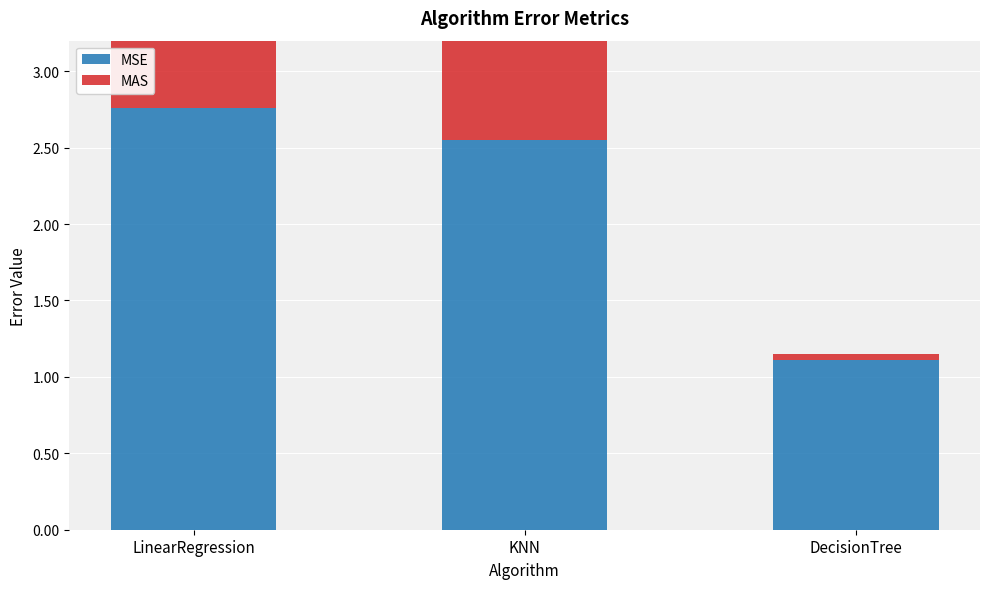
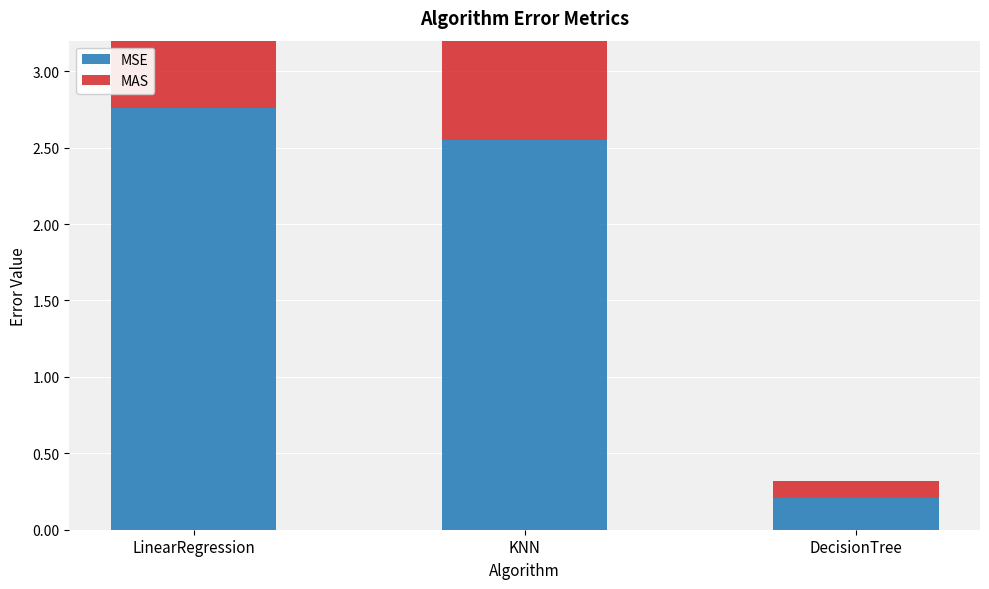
  {
    "MSE": {
      "LinearRegression": 2.76,
      "KNN": 2.55,
-     "DecisionTree": 1.11
+     "DecisionTree": 0.21
    },
    "MAS": {
-     "DecisionTree": 0.04
+     "DecisionTree": 0.11
    }
  }
